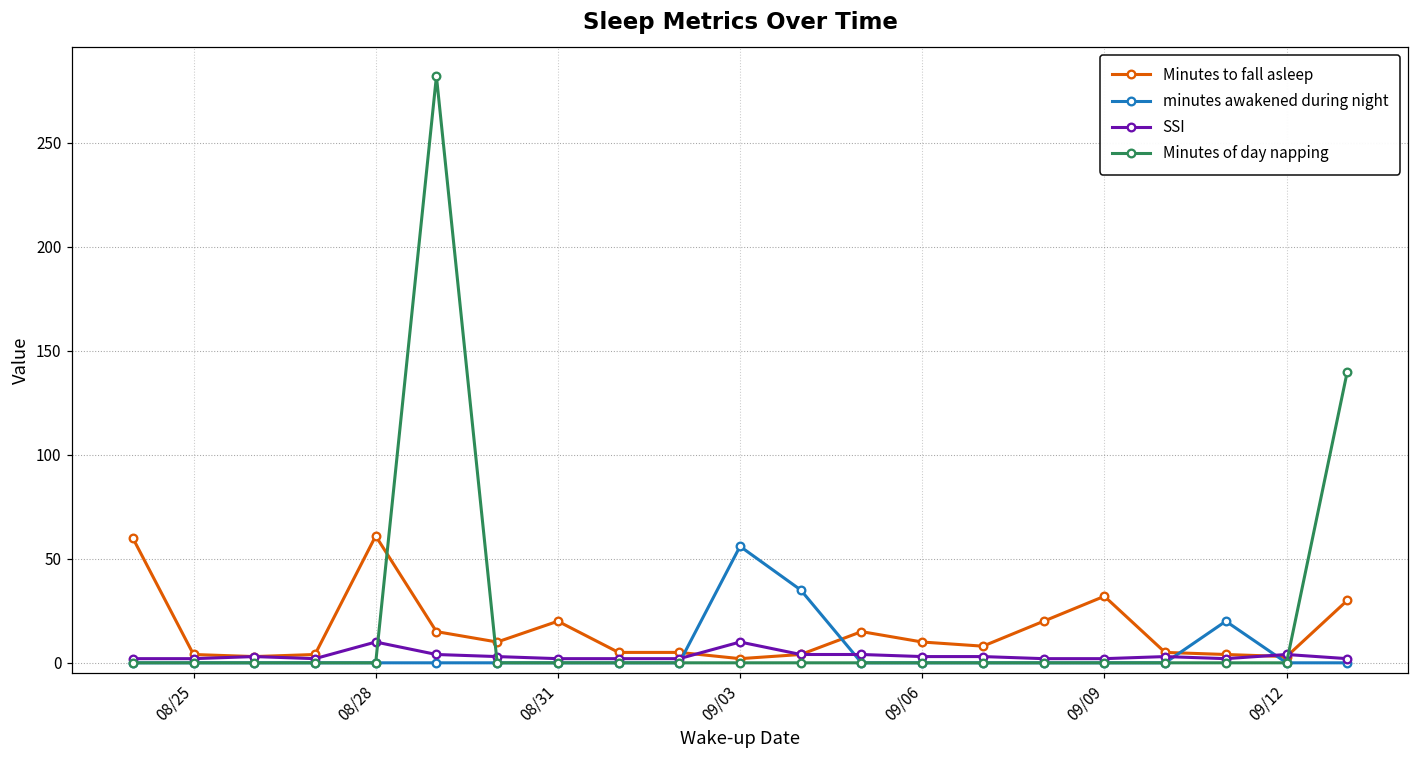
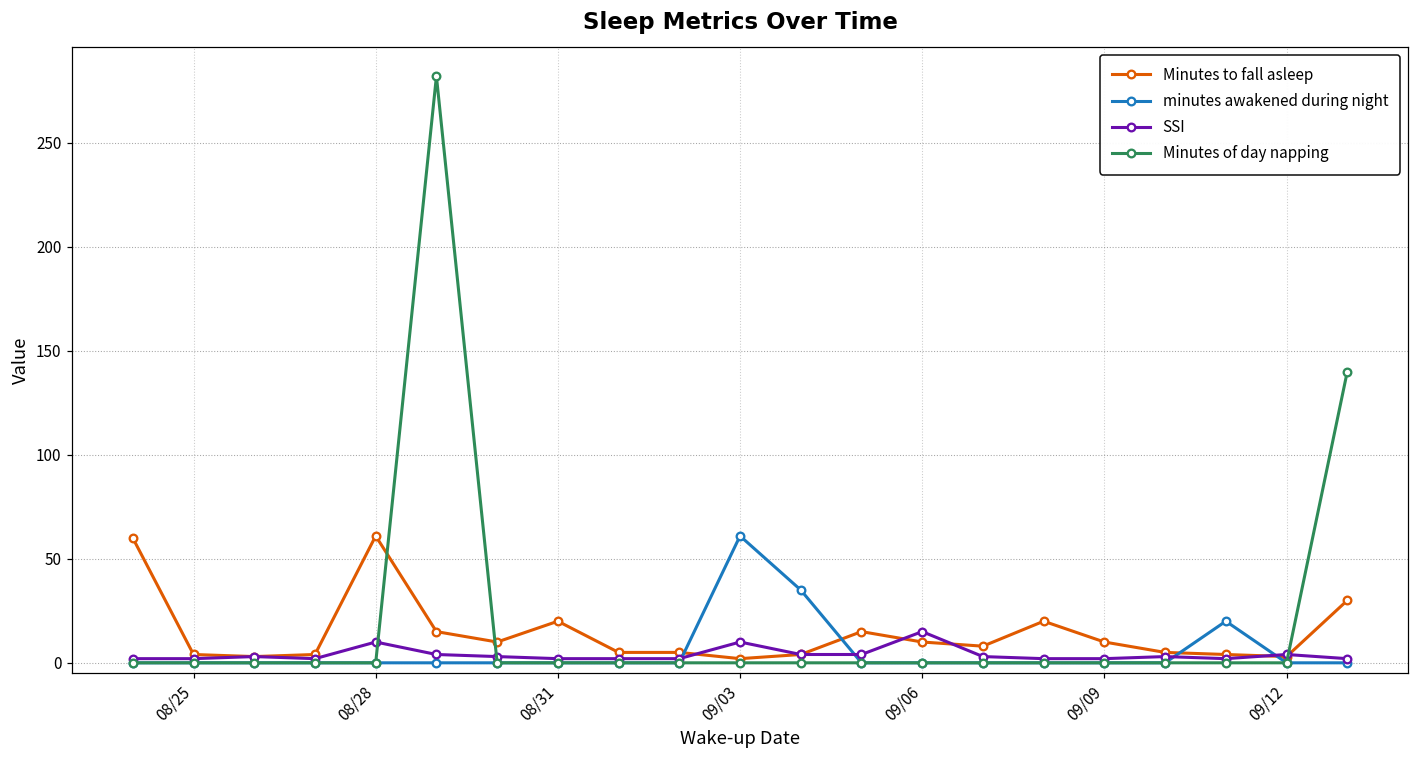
  {
    "Minutes to fall asleep": {
      "08/25": 4,
      "08/28": 61,
      "08/31": 20,
      "09/03": 2,
      "09/06": 10,
-     "09/09": 32
+     "09/09": 10
    },
    "minutes awakened during night": {
-     "09/03": 56
+     "09/03": 61
    },
    "SSI": {
      "08/25": 2,
      "08/28": 10,
      "08/31": 2,
      "09/03": 10,
-     "09/06": 3,
+     "09/06": 15,
      "09/09": 2
    },
    "Minutes of day napping": {
      "09/03": 0
    }
  }
